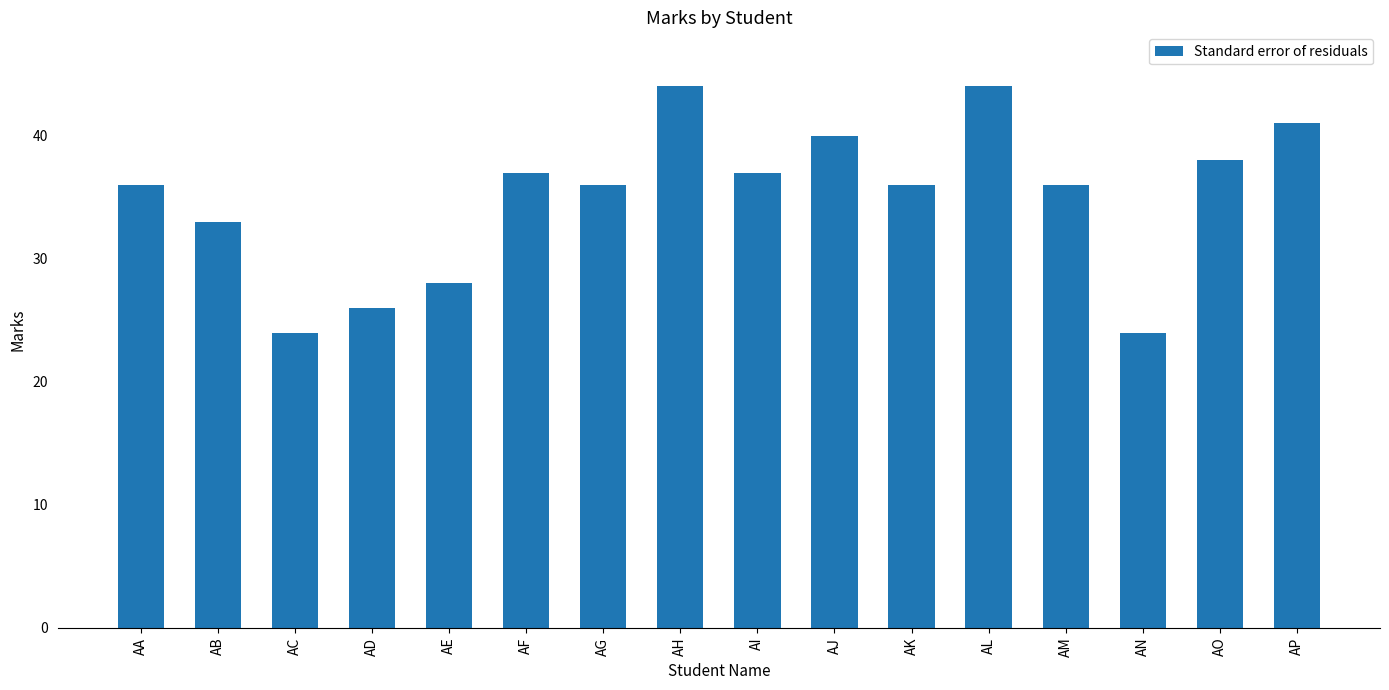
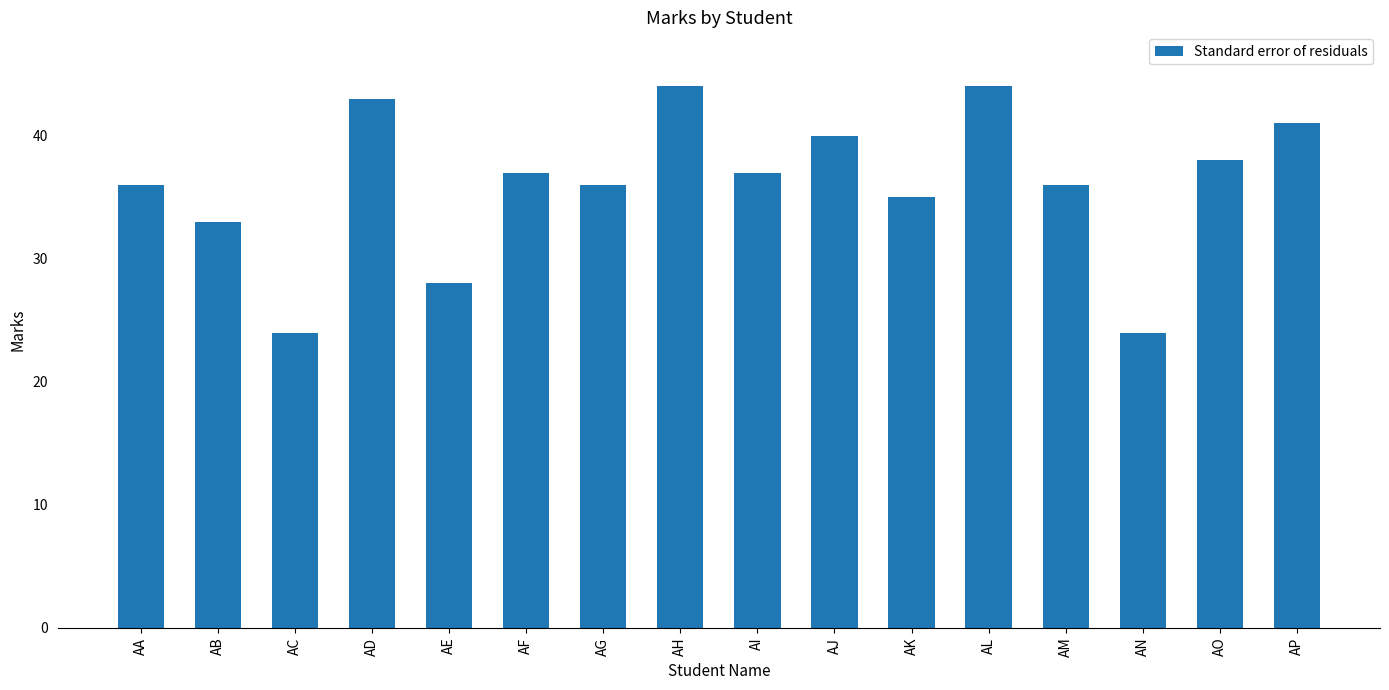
  {
    "AA": 36,
    "AB": 33,
    "AC": 24,
-   "AD": 26,
+   "AD": 43,
    "AE": 28,
    "AF": 37,
    "AG": 36,
    "AH": 44,
    "AI": 37,
    "AJ": 40,
-   "AK": 36,
+   "AK": 35,
    "AL": 44,
    "AM": 36,
    "AN": 24,
    "AO": 38,
    "AP": 41
  }
